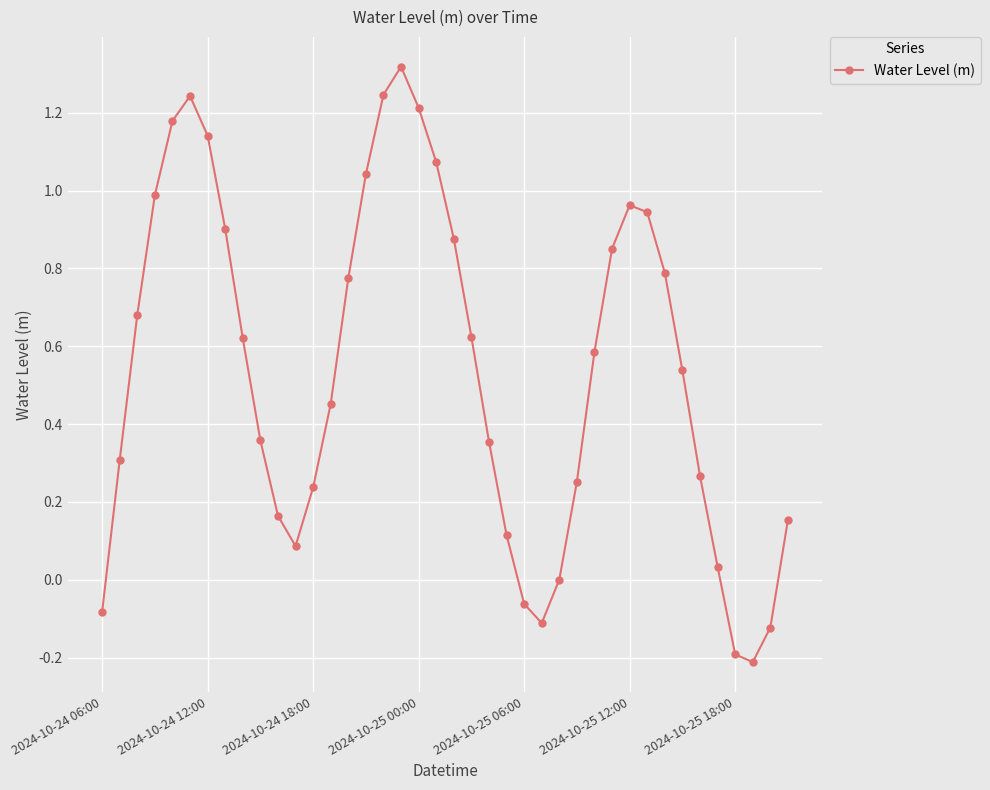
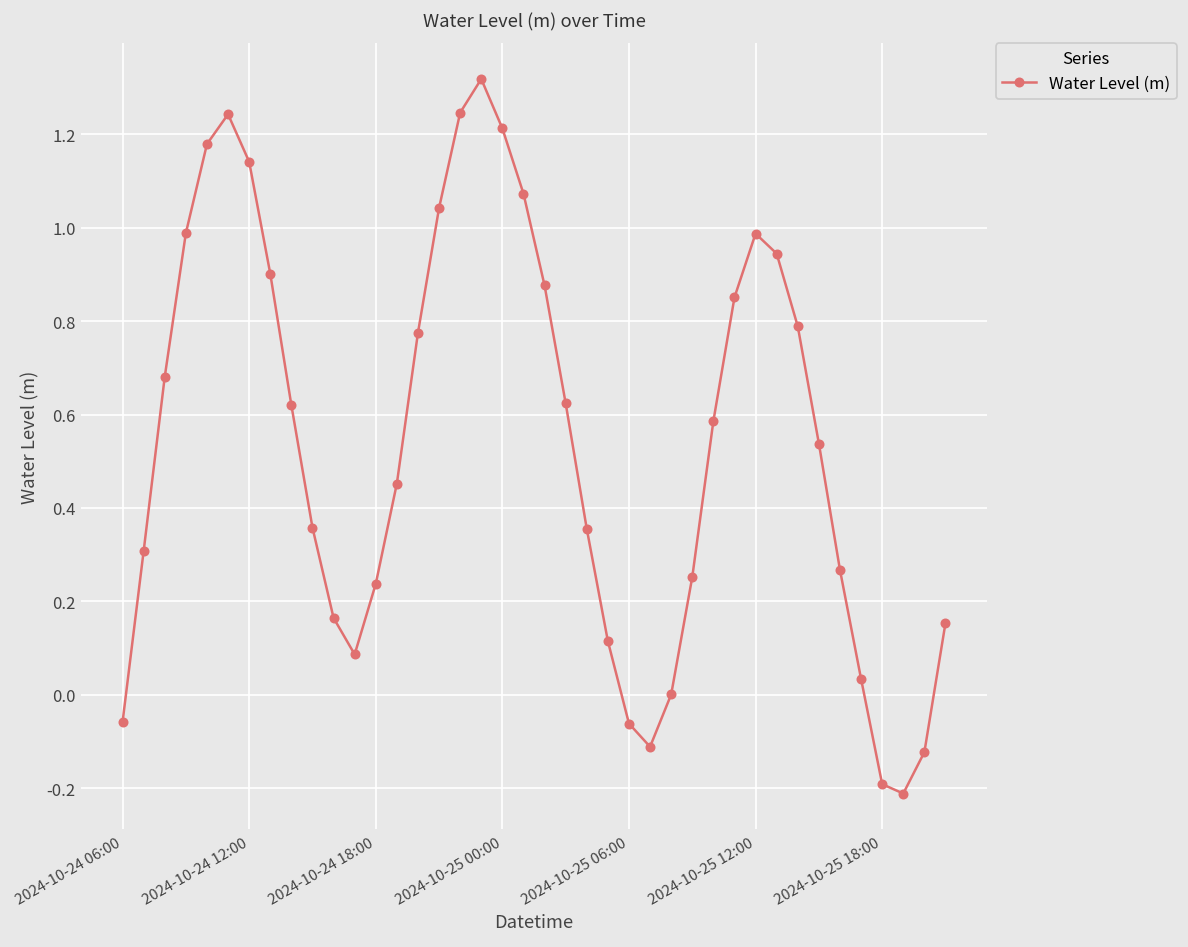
  {
-   "2024-10-24 06:00": -0.08,
+   "2024-10-24 06:00": -0.06,
    "2024-10-24 12:00": 1.14,
    "2024-10-24 18:00": 0.24,
    "2024-10-25 00:00": 1.21,
    "2024-10-25 06:00": -0.06,
-   "2024-10-25 12:00": 0.96,
+   "2024-10-25 12:00": 0.99,
    "2024-10-25 18:00": -0.19
  }
